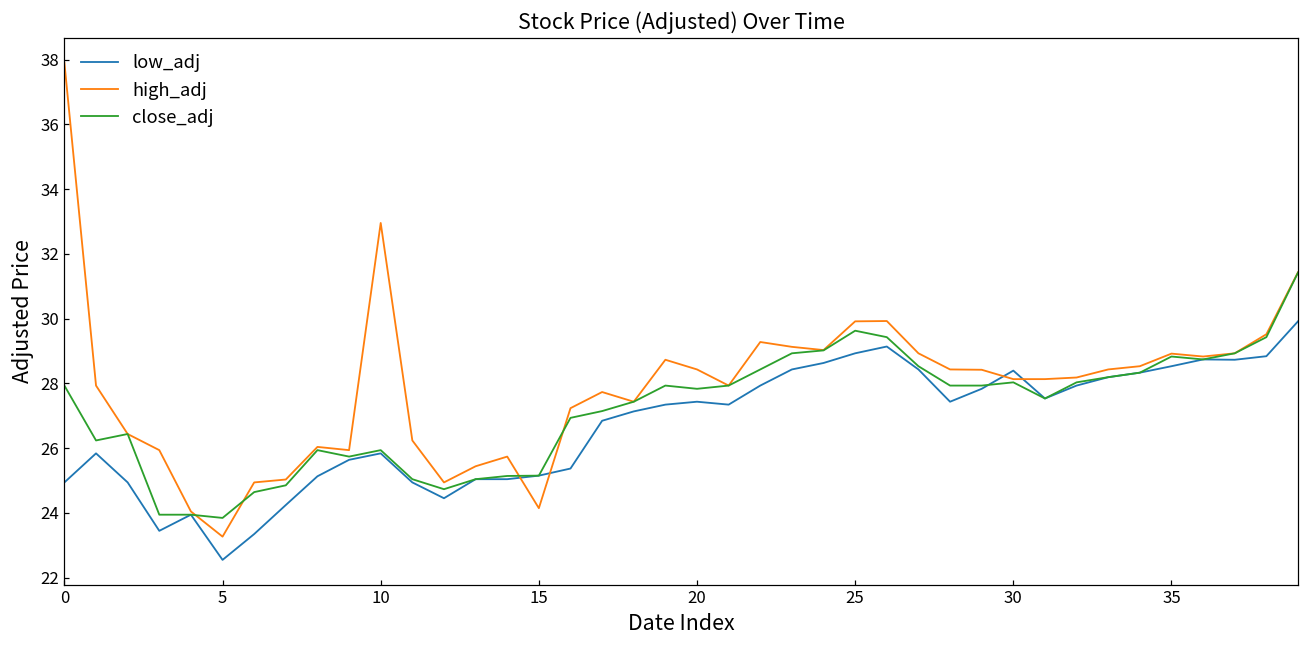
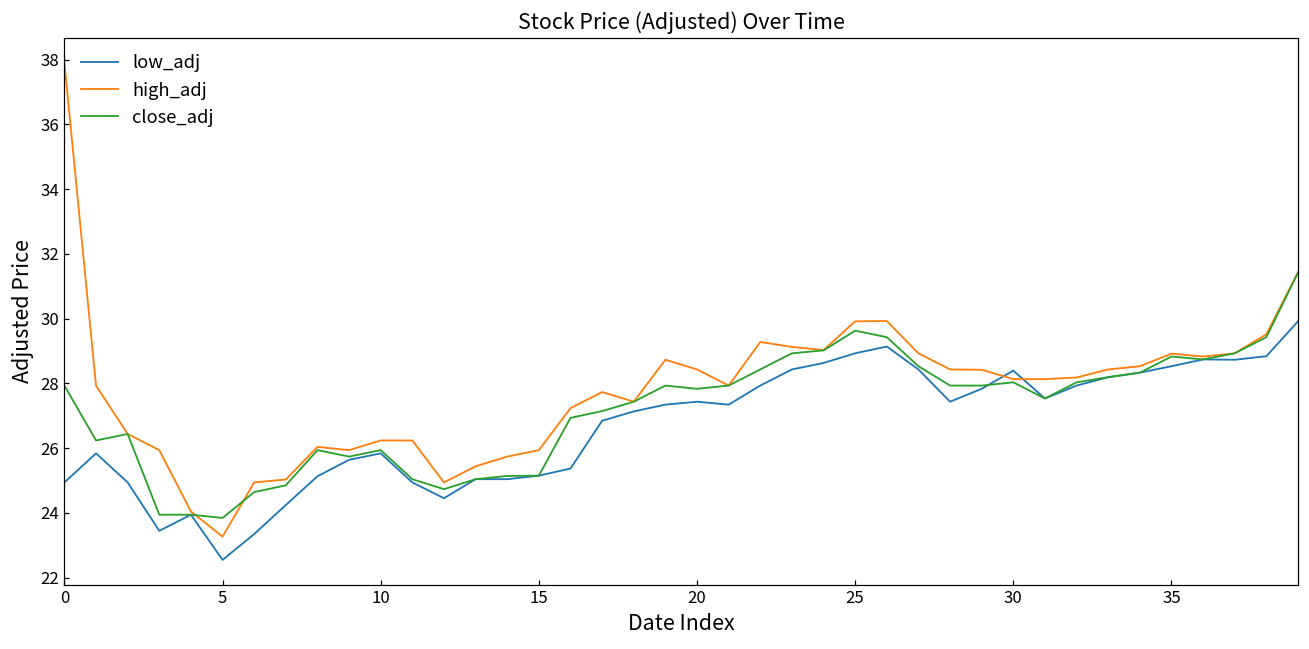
  {
    "low_adj": {
      "0": 24.9,
      "5": 22.5,
      "10": 25.8,
      "20": 27.4,
      "25": 28.9,
      "30": 28.4,
      "35": 28.5
    },
    "high_adj": {
      "0": 37.9,
      "5": 23.3,
-     "10": 33.0,
-     "15": 24.1,
+     "10": 26.2,
+     "15": 25.9,
      "20": 28.4,
      "25": 29.9,
      "30": 28.1,
      "35": 28.9
    },
    "close_adj": {
      "0": 27.9,
      "5": 23.8,
      "10": 25.9,
      "20": 27.8,
      "25": 29.6,
      "30": 28.0,
      "35": 28.8
    }
  }
